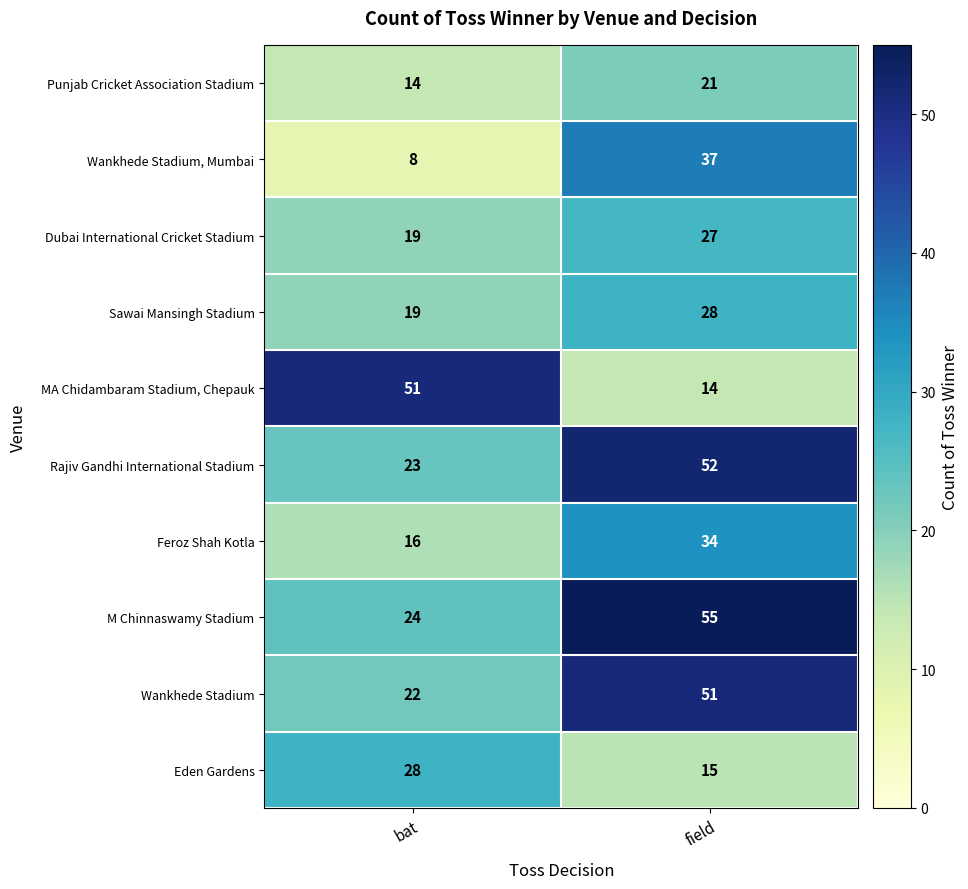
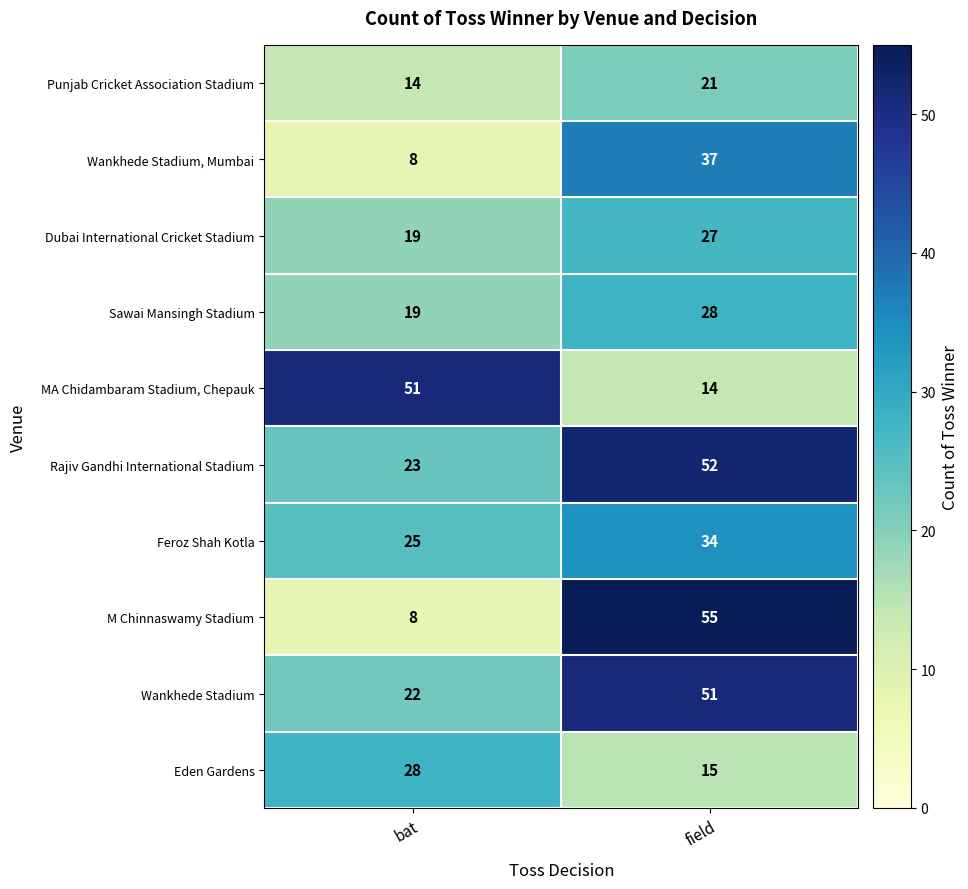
  {
    "Punjab Cricket Association Stadium": {
      "bat": 14,
      "field": 21
    },
    "Wankhede Stadium, Mumbai": {
      "bat": 8,
      "field": 37
    },
    "Dubai International Cricket Stadium": {
      "bat": 19,
      "field": 27
    },
    "Sawai Mansingh Stadium": {
      "bat": 19,
      "field": 28
    },
    "MA Chidambaram Stadium, Chepauk": {
      "bat": 51,
      "field": 14
    },
    "Rajiv Gandhi International Stadium": {
      "bat": 23,
      "field": 52
    },
    "Feroz Shah Kotla": {
-     "bat": 16,
+     "bat": 25,
      "field": 34
    },
    "M Chinnaswamy Stadium": {
-     "bat": 24,
+     "bat": 8,
      "field": 55
    },
    "Wankhede Stadium": {
      "bat": 22,
      "field": 51
    },
    "Eden Gardens": {
      "bat": 28,
      "field": 15
    }
  }
